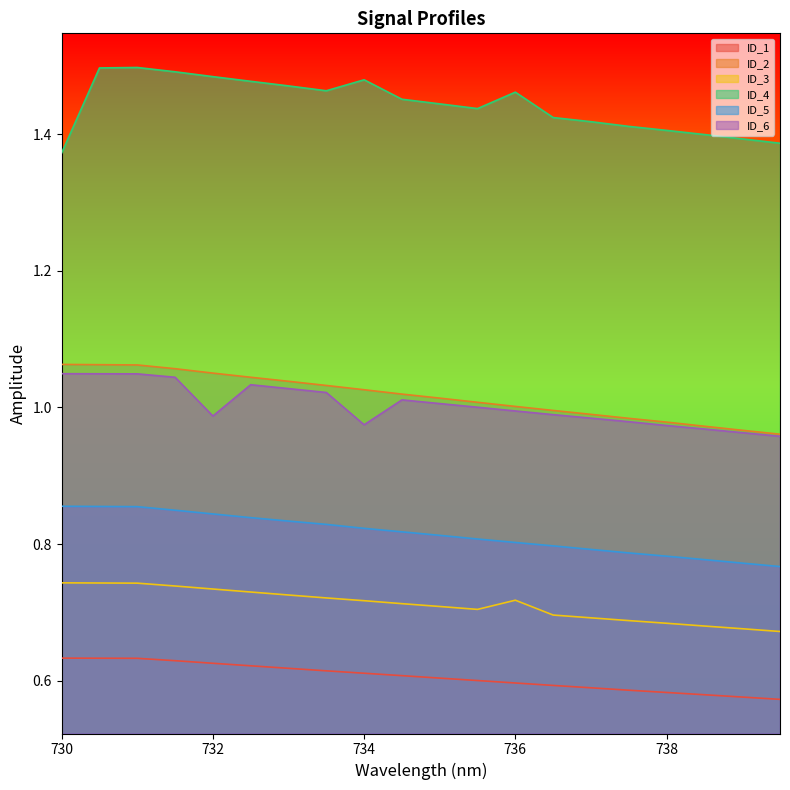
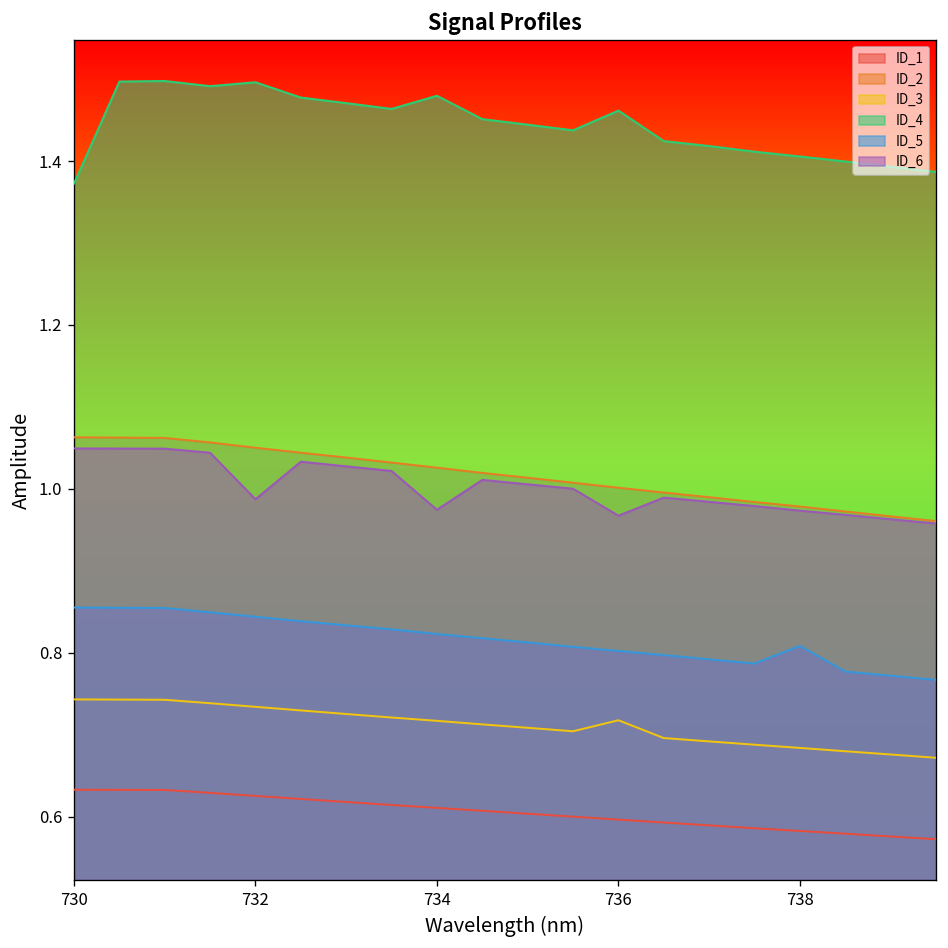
  {
    "ID_3": {
      "730": 0.74,
      "732": 0.73,
      "734": 0.72,
      "736": 0.72,
      "738": 0.68
    },
    "ID_4": {
      "730": 1.37,
-     "732": 1.48,
+     "732": 1.50,
      "734": 1.48,
      "736": 1.46,
      "738": 1.41
    },
    "ID_5": {
      "730": 0.86,
      "732": 0.84,
      "734": 0.82,
      "736": 0.80,
-     "738": 0.78
+     "738": 0.81
    },
    "ID_6": {
      "730": 1.05,
      "732": 0.99,
      "734": 0.97,
-     "736": 0.99,
+     "736": 0.97,
      "738": 0.97
    }
  }
